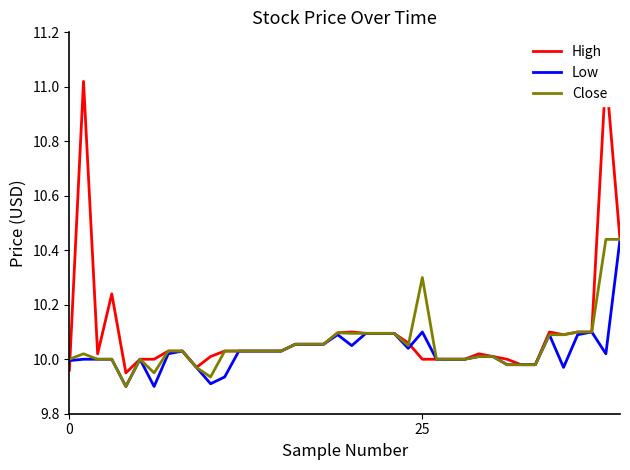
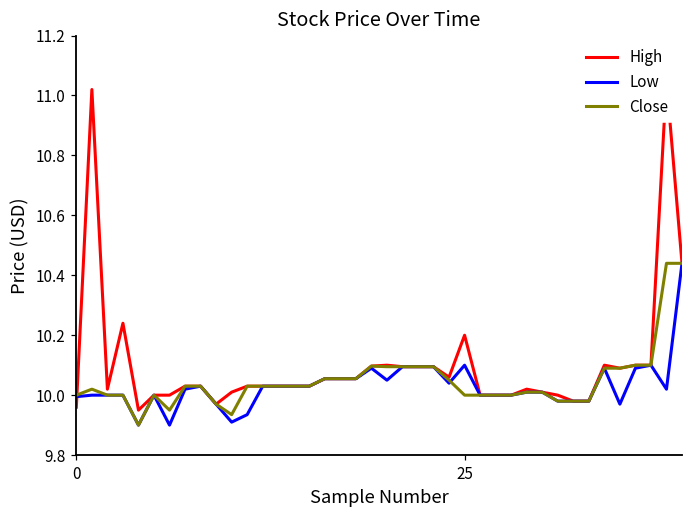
  {
    "High": {
      "0": 9.96,
-     "25": 10.0
+     "25": 10.2
    },
    "Low": {
      "25": 10.1
    },
    "Close": {
-     "25": 10.3
+     "25": 10.0
    }
  }
